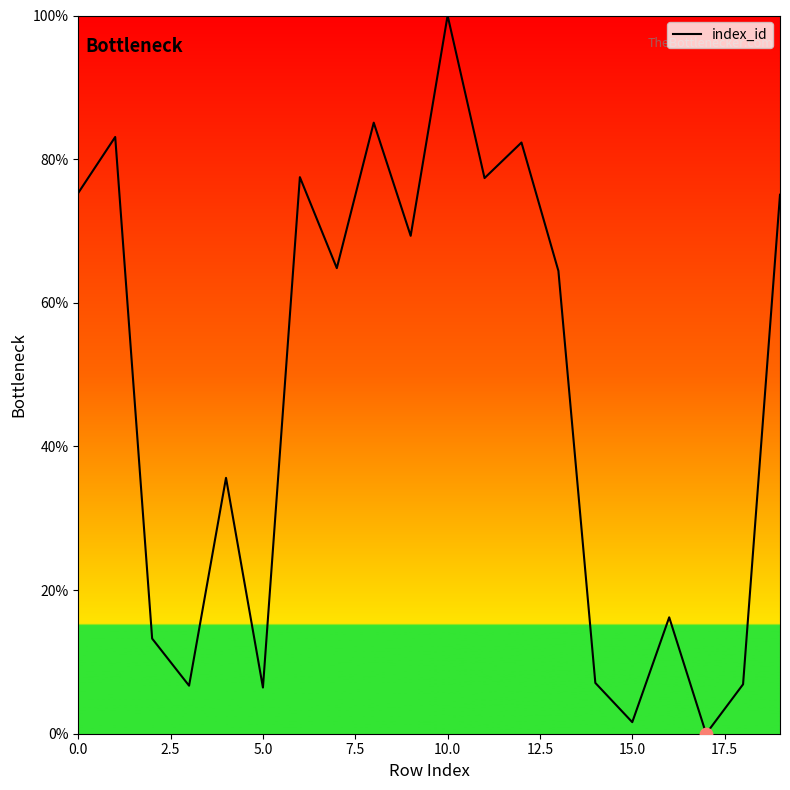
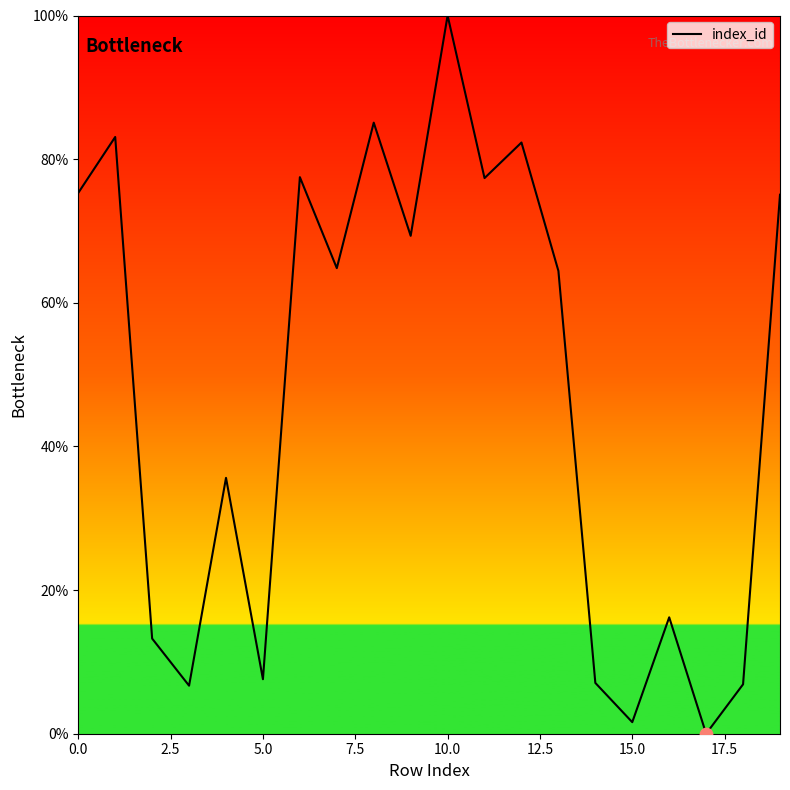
  {
    "index_id": {
      "0.0": "75%",
-     "5.0": "6%",
+     "5.0": "8%",
      "10.0": "100%",
      "15.0": "2%"
    }
  }
